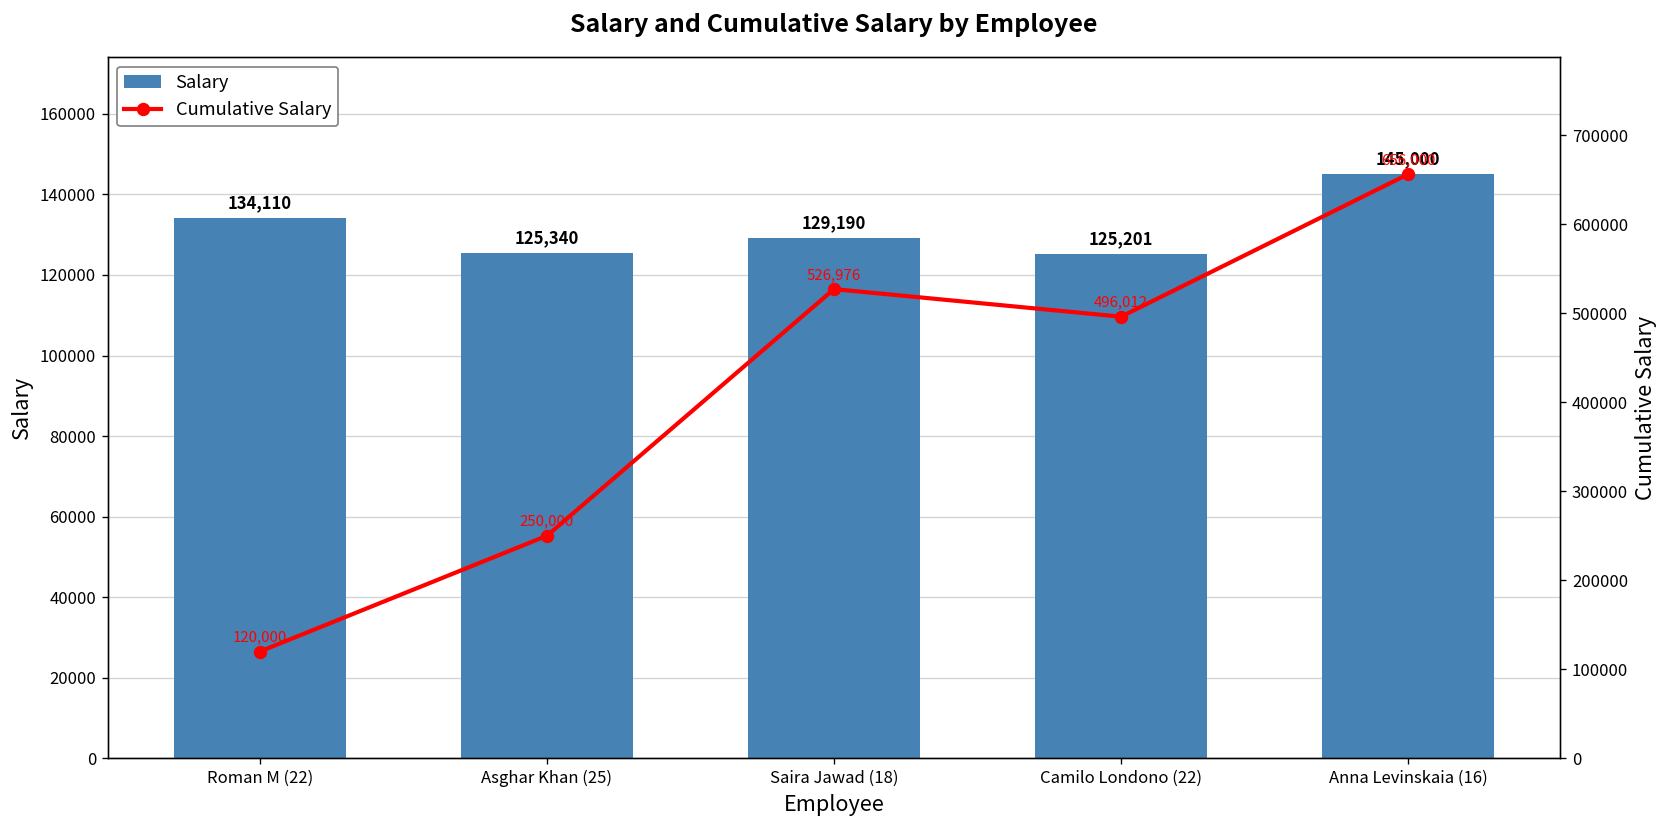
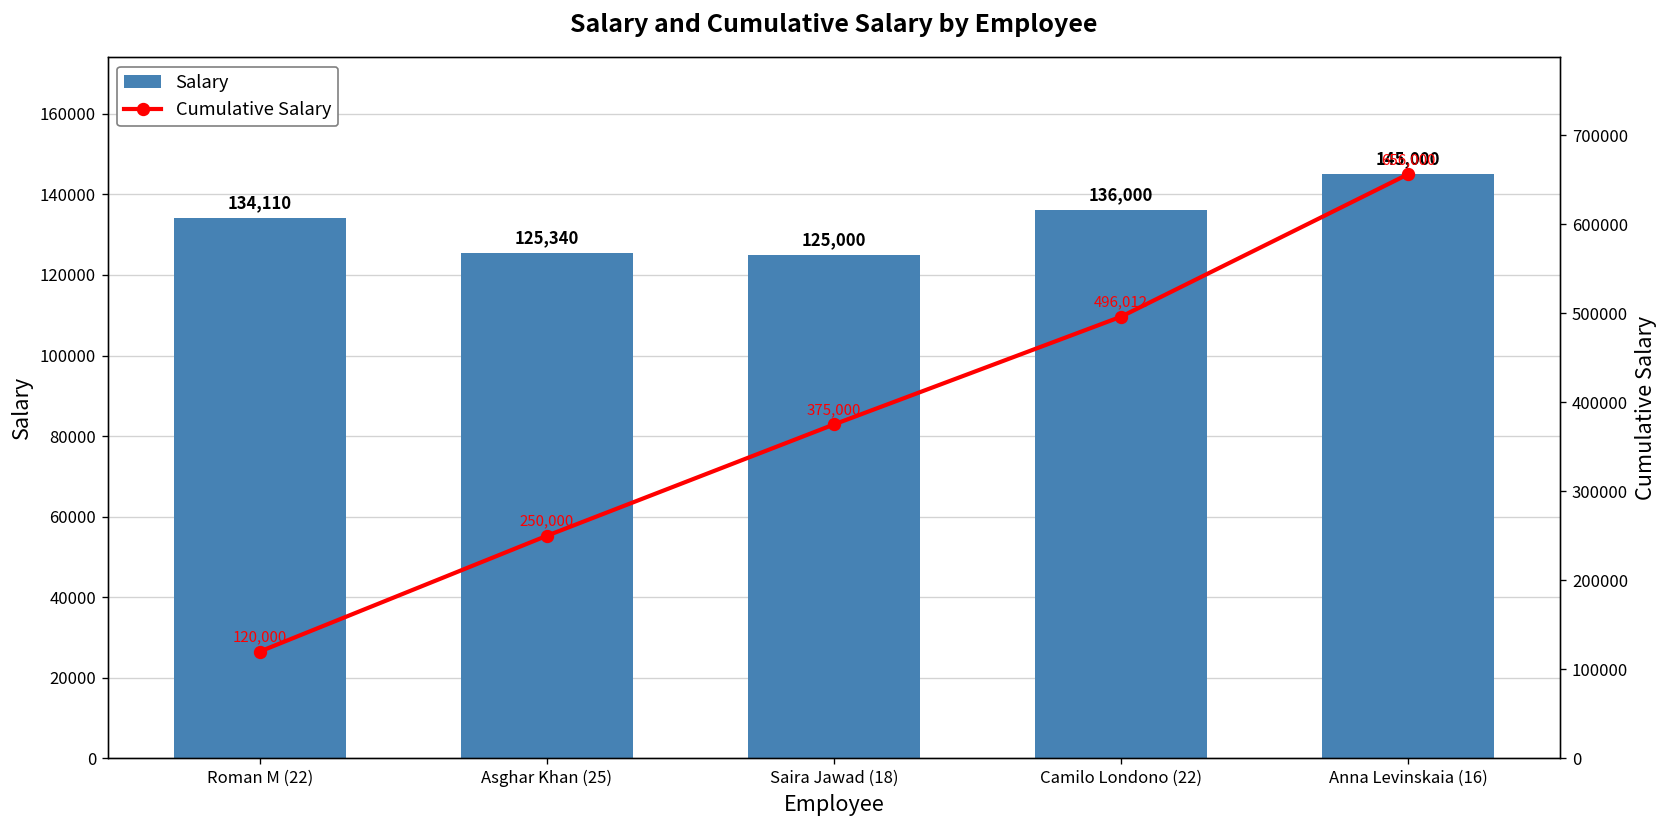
  {
    "Salary": {
      "Roman M (22)": "134,110",
      "Asghar Khan (25)": "125,340",
-     "Saira Jawad (18)": "129,190",
-     "Camilo Londono (22)": "125,201"
+     "Saira Jawad (18)": "125,000",
+     "Camilo Londono (22)": "136,000"
    },
    "Cumulative Salary": {
      "Roman M (22)": "120,000",
      "Asghar Khan (25)": "250,000",
-     "Saira Jawad (18)": "526,976",
+     "Saira Jawad (18)": "375,000",
      "Camilo Londono (22)": "496,012"
    }
  }
